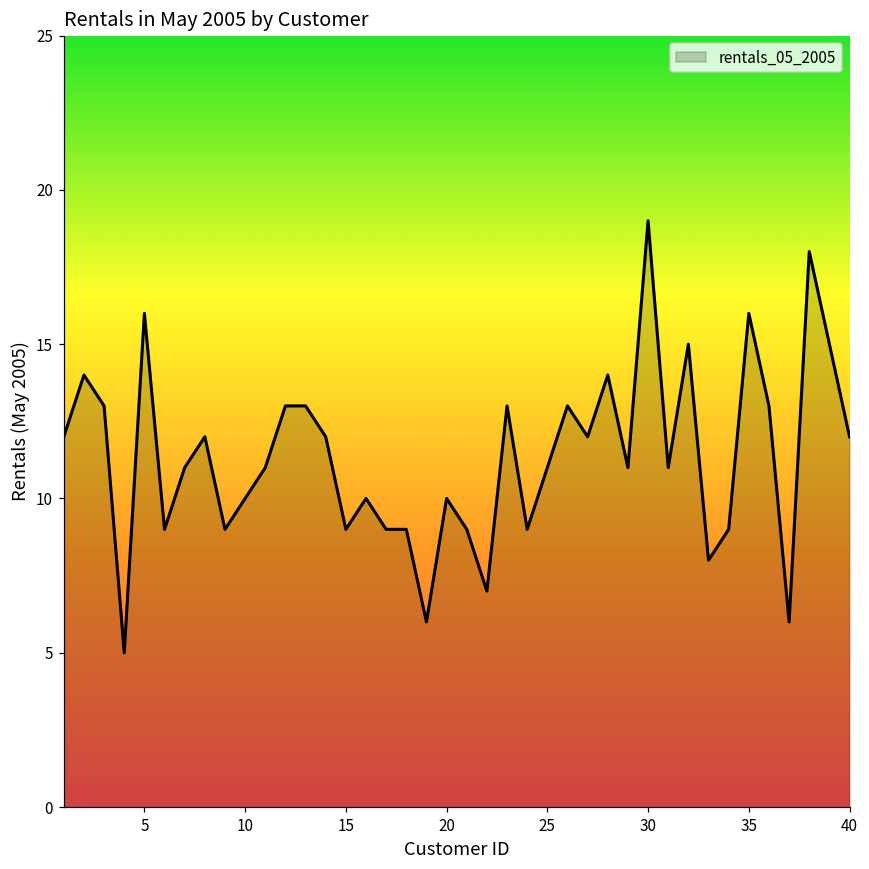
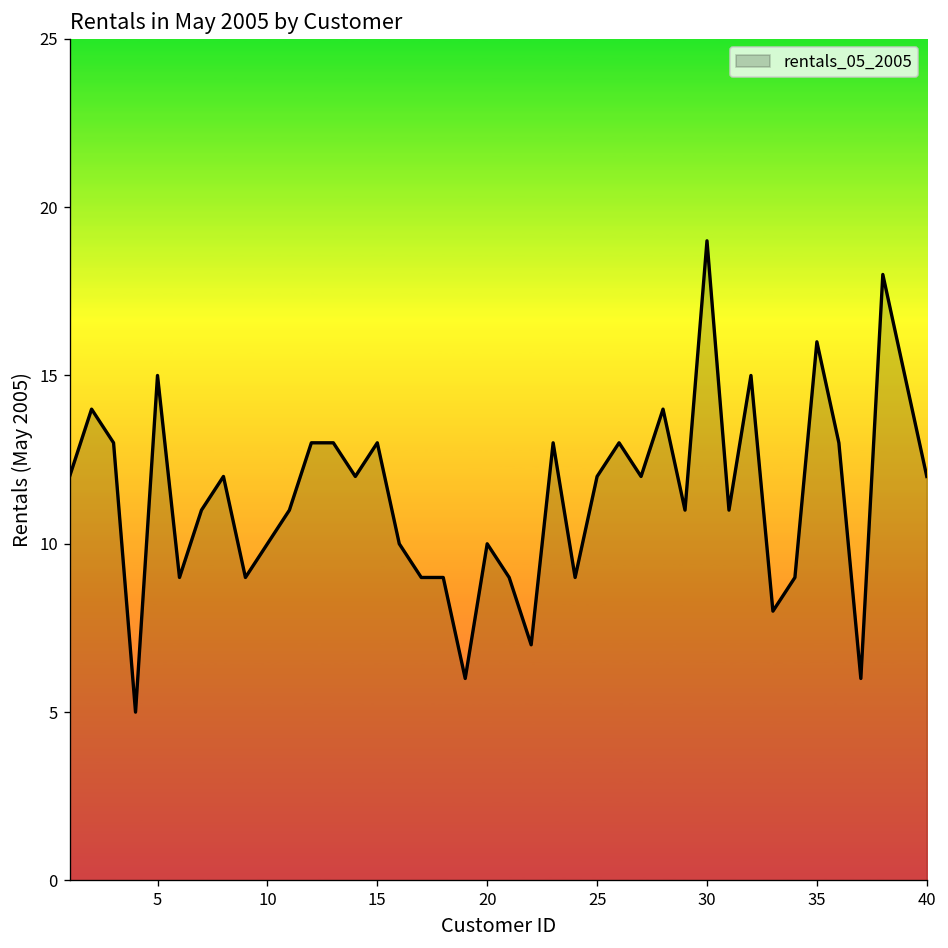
  {
-   "5": 16,
+   "5": 15,
    "10": 10,
-   "15": 9,
+   "15": 13,
    "20": 10,
-   "25": 11,
+   "25": 12,
    "30": 19,
    "35": 16,
    "40": 12
  }
